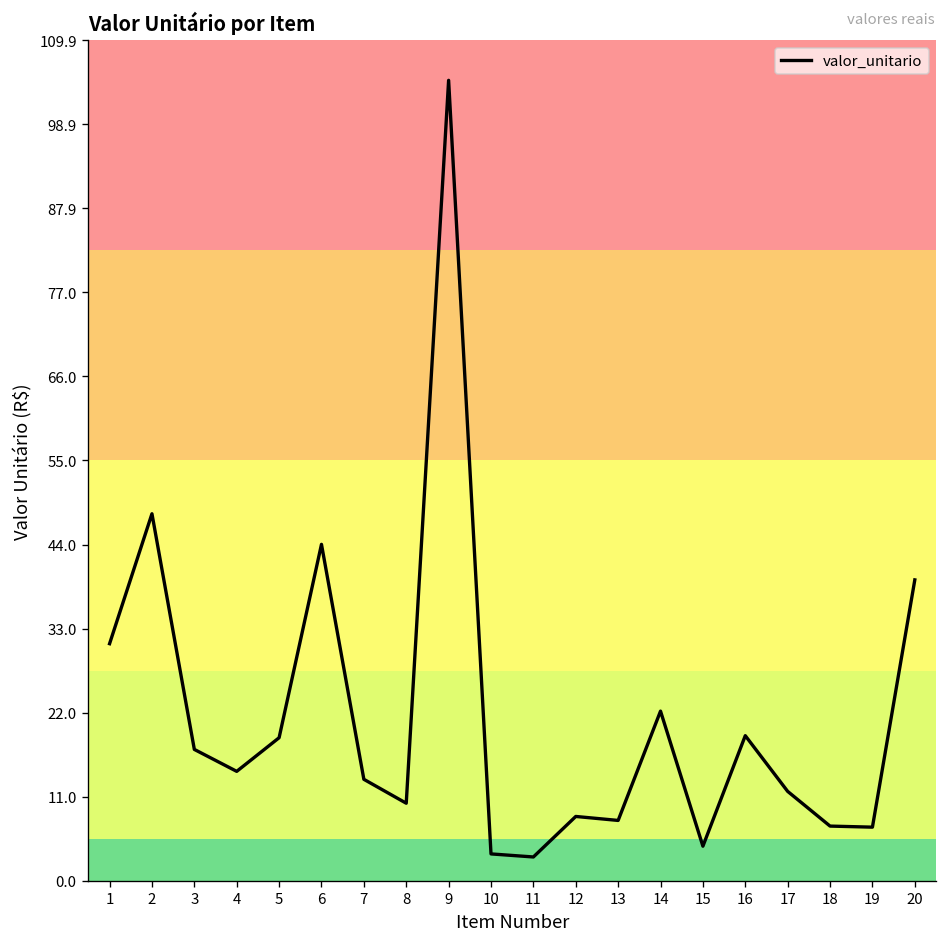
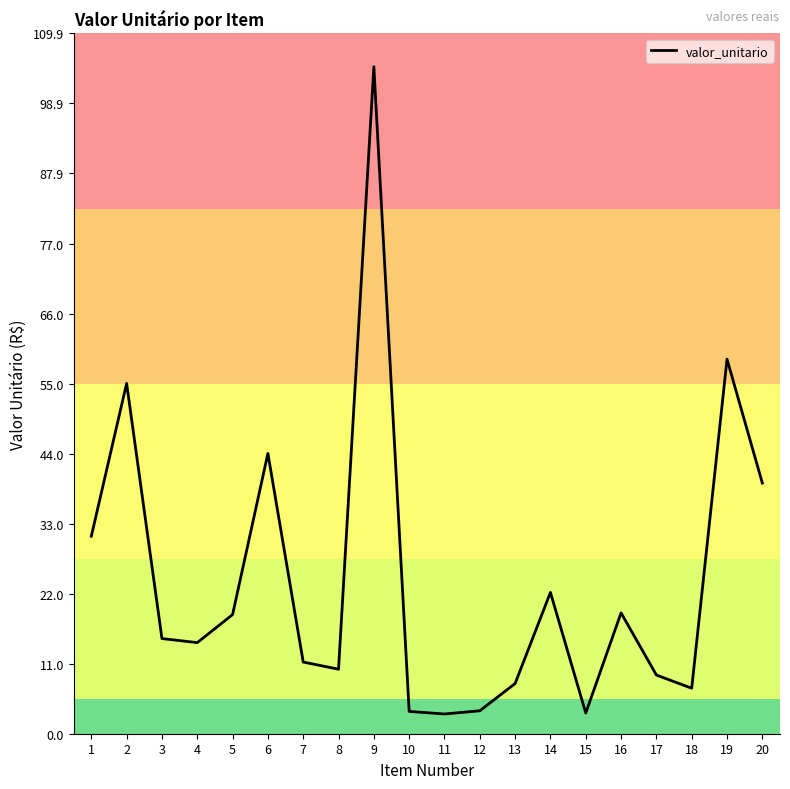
  {
    "1": 31,
-   "2": 48,
-   "3": 17,
+   "2": 55,
+   "3": 15,
    "4": 14,
    "5": 19,
    "6": 44,
-   "7": 13,
+   "7": 11,
    "8": 10,
    "9": 105,
    "10": 4,
    "11": 3,
-   "12": 8,
+   "12": 4,
    "13": 8,
    "14": 22,
-   "15": 5,
+   "15": 3,
    "16": 19,
-   "17": 12,
+   "17": 9,
    "18": 7,
-   "19": 7,
+   "19": 59,
    "20": 39
  }
